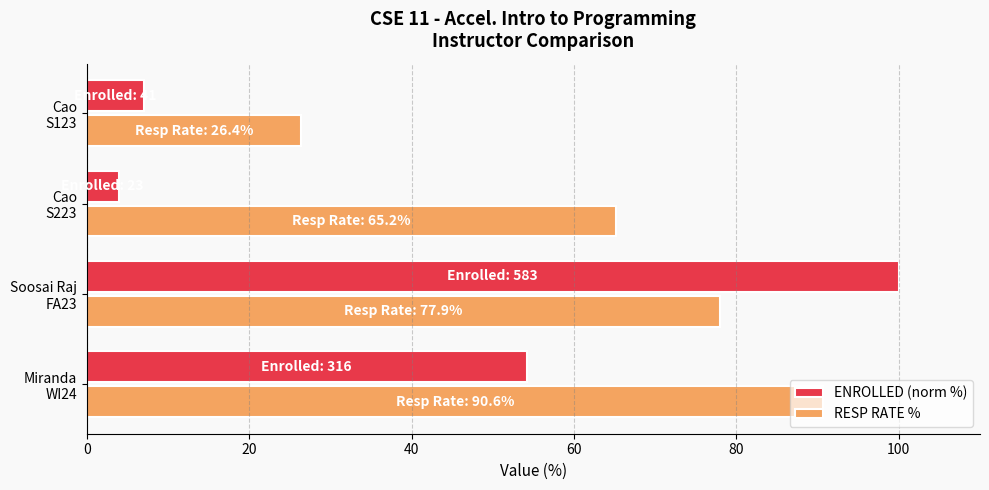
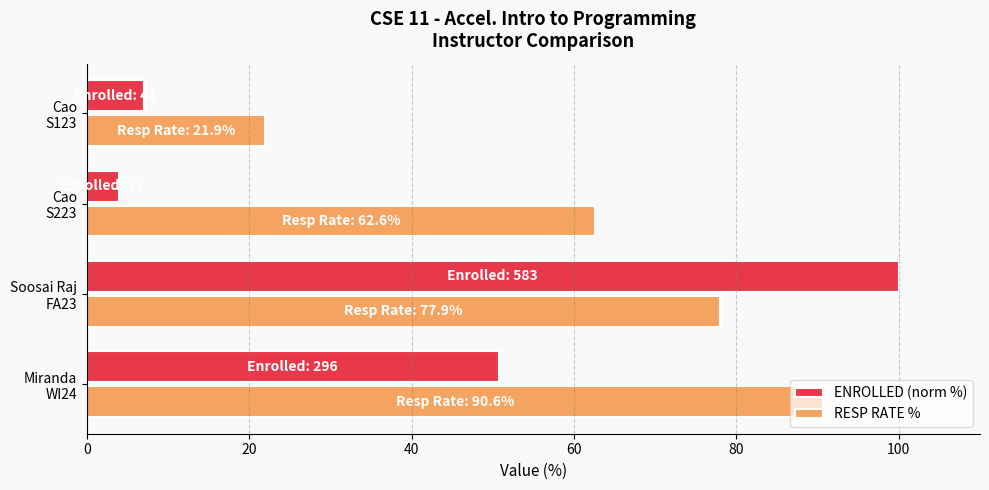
  {
    "ENROLLED (norm %)": {
-     "Miranda WI24": "316"
+     "Miranda WI24": "296"
    },
    "RESP RATE %": {
-     "Cao S123": "26.4%",
-     "Cao S223": "65.2%",
+     "Cao S123": "21.9%",
+     "Cao S223": "62.6%",
      "Soosai Raj FA23": "77.9%"
    }
  }
